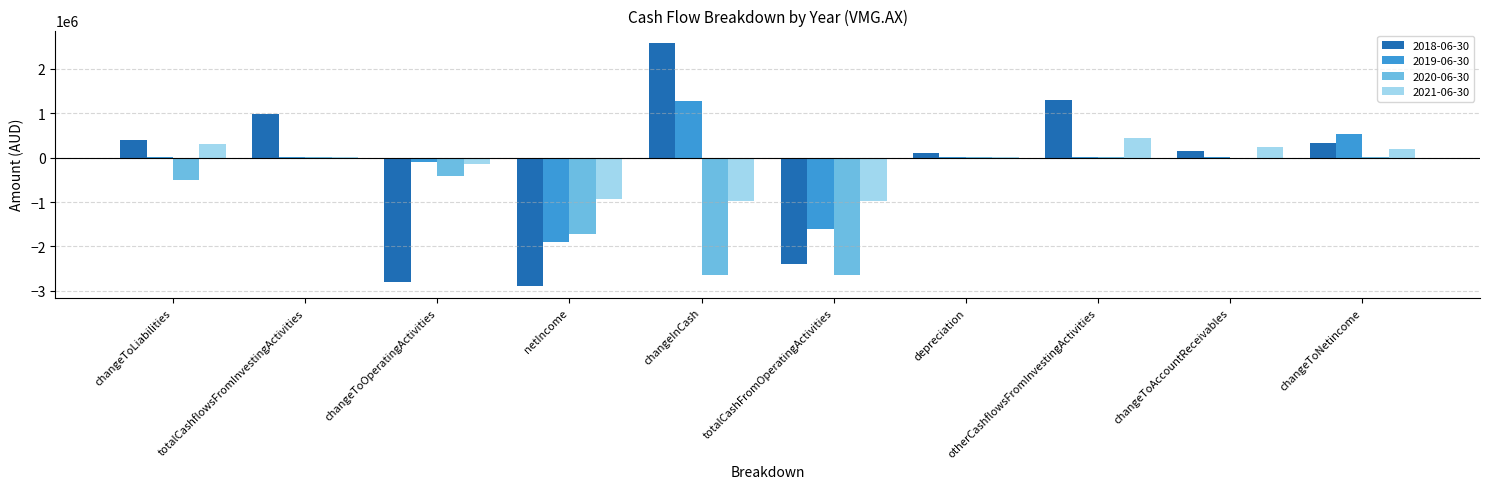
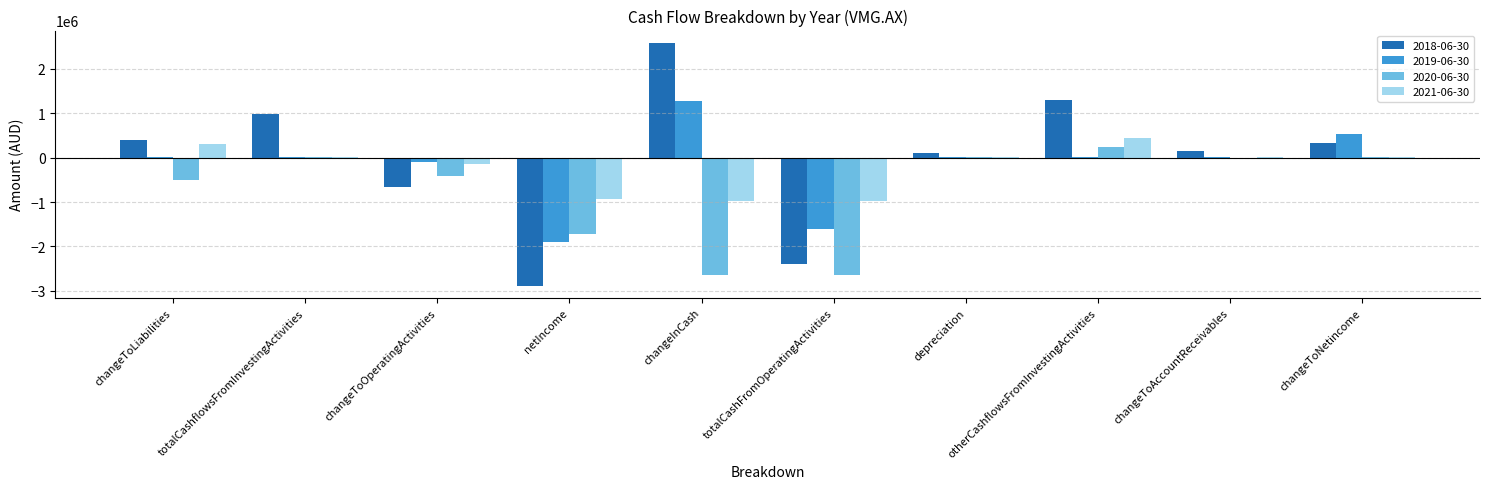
  {
    "2018-06-30": {
      "changeToLiabilities": 400000,
      "totalCashflowsFromInvestingActivities": 1000000,
-     "changeToOperatingActivities": -2800000,
+     "changeToOperatingActivities": -700000,
      "netIncome": -2900000,
      "changeInCash": 2600000,
      "totalCashFromOperatingActivities": -2400000,
      "depreciation": 100000,
      "otherCashflowsFromInvestingActivities": 1300000,
      "changeToAccountReceivables": 100000,
      "changeToNetincome": 300000
    },
    "2019-06-30": {
      "changeToOperatingActivities": -100000,
      "netIncome": -1900000,
      "changeInCash": 1300000,
      "totalCashFromOperatingActivities": -1600000,
      "changeToNetincome": 500000
    },
    "2020-06-30": {
      "changeToLiabilities": -500000,
      "changeToOperatingActivities": -400000,
      "netIncome": -1700000,
      "changeInCash": -2600000,
      "totalCashFromOperatingActivities": -2600000,
-     "otherCashflowsFromInvestingActivities": 0
+     "otherCashflowsFromInvestingActivities": 200000
    },
    "2021-06-30": {
      "changeToLiabilities": 300000,
      "changeToOperatingActivities": -100000,
      "netIncome": -900000,
      "changeInCash": -1000000,
      "totalCashFromOperatingActivities": -1000000,
      "otherCashflowsFromInvestingActivities": 400000,
-     "changeToAccountReceivables": 200000,
-     "changeToNetincome": 200000
+     "changeToAccountReceivables": 0,
+     "changeToNetincome": 0
    }
  }
